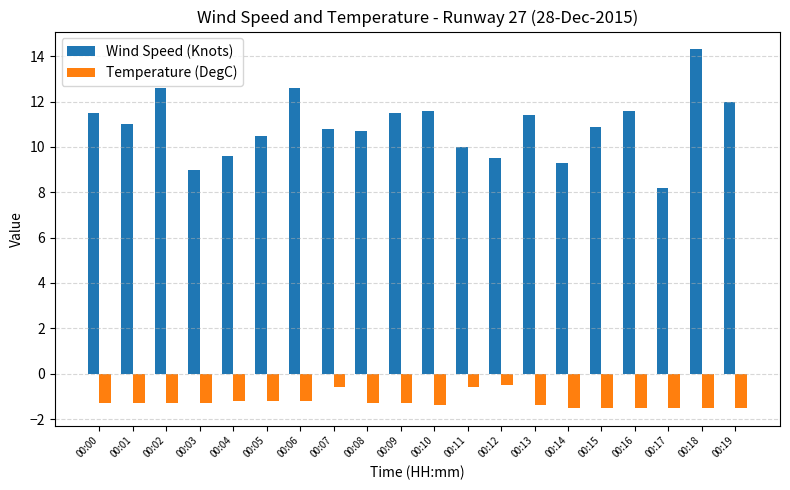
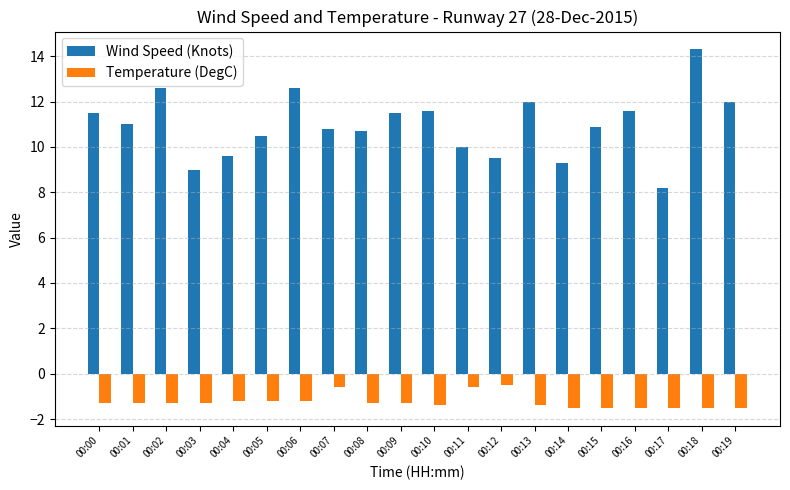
  {
    "Wind Speed (Knots)": {
      "00:00": 11.5,
      "00:01": 11.0,
      "00:02": 12.6,
      "00:03": 9.0,
      "00:04": 9.6,
      "00:05": 10.5,
      "00:06": 12.6,
      "00:07": 10.8,
      "00:08": 10.7,
      "00:09": 11.5,
      "00:10": 11.6,
      "00:11": 10.0,
      "00:12": 9.5,
-     "00:13": 11.4,
+     "00:13": 12.0,
      "00:14": 9.3,
      "00:15": 10.9,
      "00:16": 11.6,
      "00:17": 8.2,
      "00:18": 14.3,
      "00:19": 12.0
    },
    "Temperature (DegC)": {
      "00:00": -1.3,
      "00:01": -1.3,
      "00:02": -1.3,
      "00:03": -1.3,
      "00:04": -1.2,
      "00:05": -1.2,
      "00:06": -1.2,
      "00:07": -0.6,
      "00:08": -1.3,
      "00:09": -1.3,
      "00:10": -1.4,
      "00:11": -0.6,
      "00:12": -0.5,
      "00:13": -1.4,
      "00:14": -1.5,
      "00:15": -1.5,
      "00:16": -1.5,
      "00:17": -1.5,
      "00:18": -1.5,
      "00:19": -1.5
    }
  }
